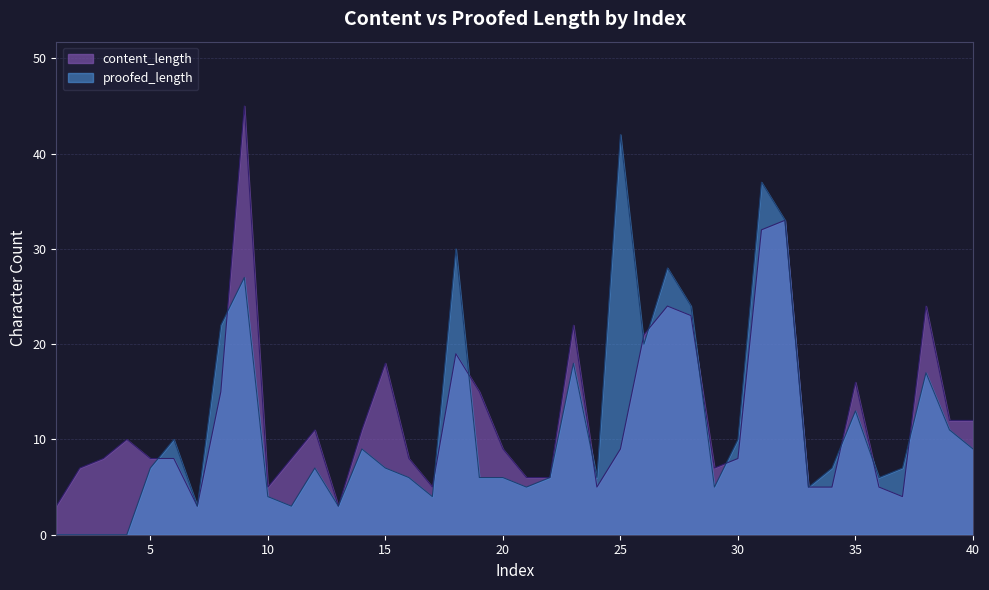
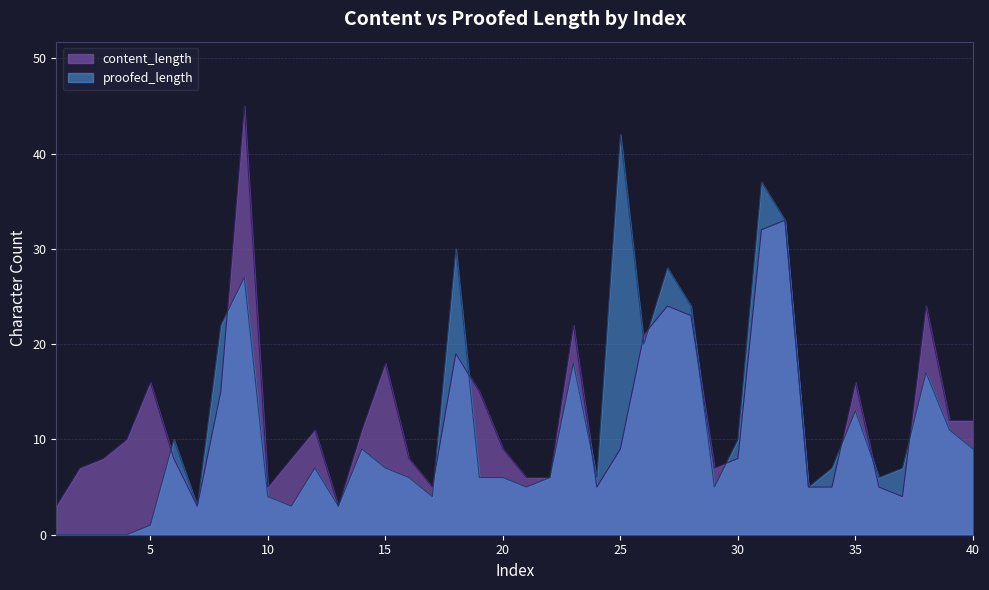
  {
    "content_length": {
-     "5": 8,
+     "5": 16,
      "10": 5,
      "15": 18,
      "20": 9,
      "25": 9,
      "30": 8,
      "35": 16,
      "40": 12
    },
    "proofed_length": {
-     "5": 7,
+     "5": 1,
      "10": 4,
      "15": 7,
      "20": 6,
      "25": 42,
      "30": 10,
      "35": 13,
      "40": 9
    }
  }
